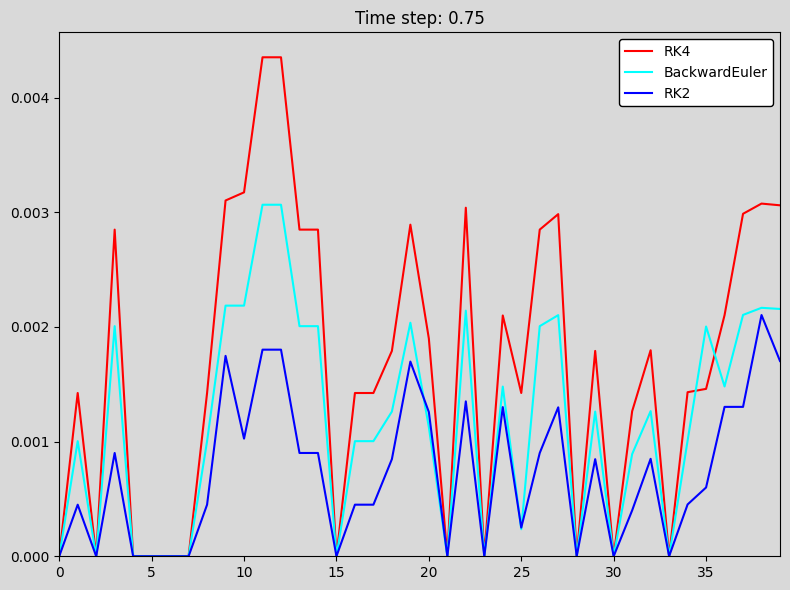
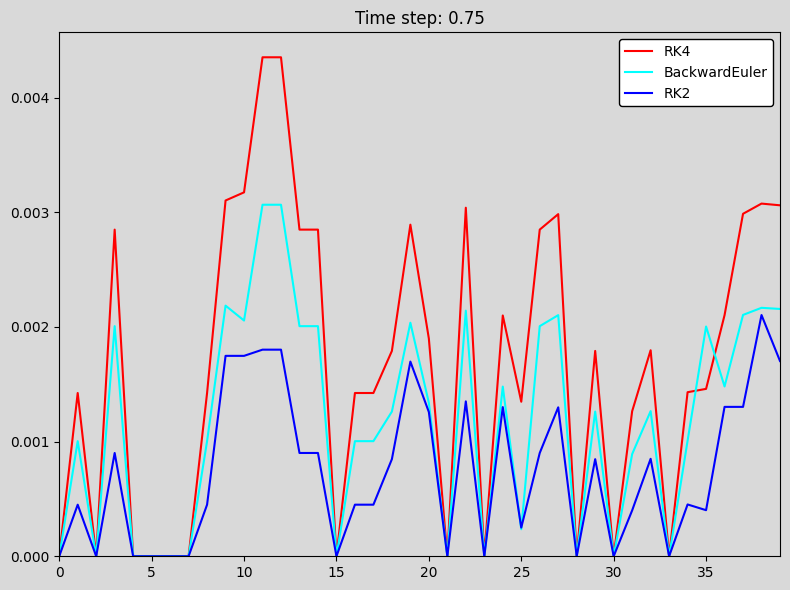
  {
    "RK4": {
      "10": 0.00317,
      "20": 0.00190,
-     "25": 0.00142,
+     "25": 0.00135,
      "35": 0.00146
    },
    "BackwardEuler": {
-     "10": 0.00219,
-     "20": 0.00113,
+     "10": 0.00206,
+     "20": 0.00134,
      "35": 0.00200
    },
    "RK2": {
-     "10": 0.00103,
+     "10": 0.00175,
      "20": 0.00126,
-     "35": 0.00060
+     "35": 0.00040
    }
  }
